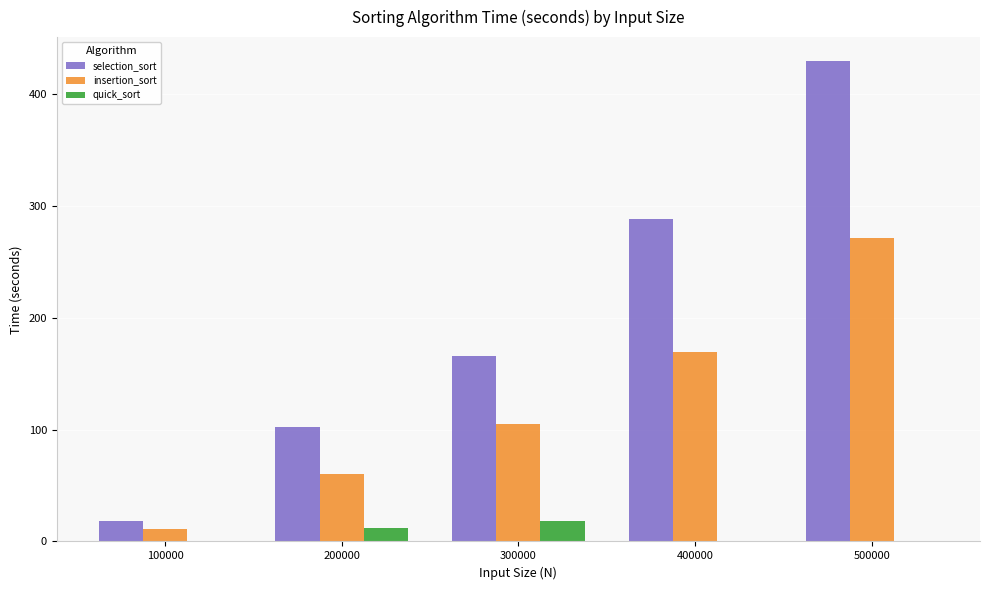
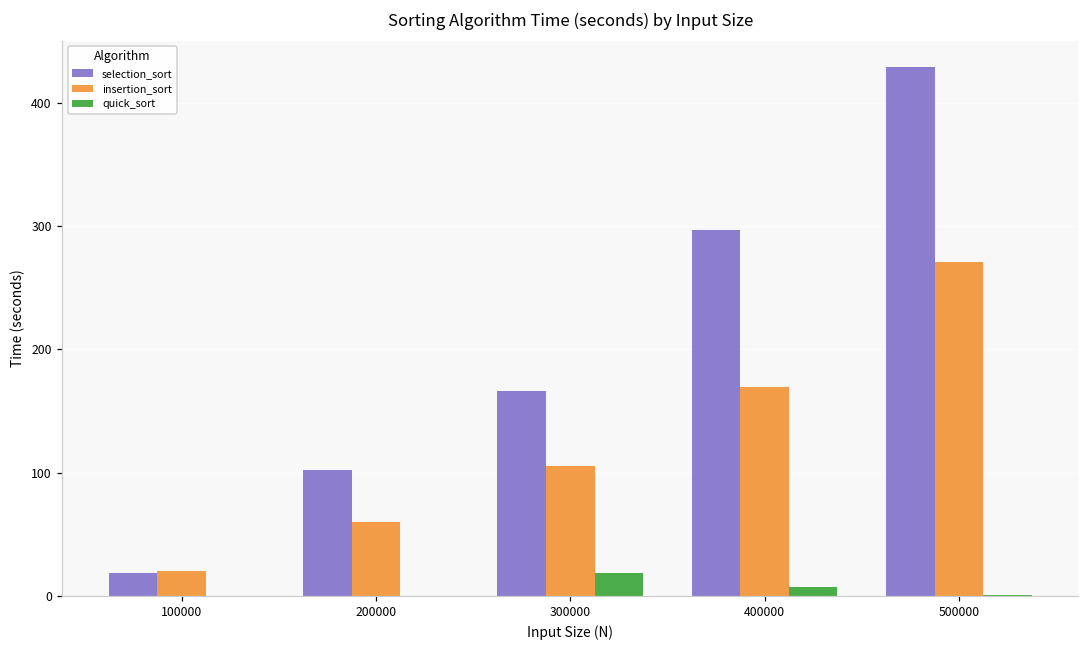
  {
    "selection_sort": {
      "100000": 18,
      "200000": 102,
      "300000": 166,
-     "400000": 288,
+     "400000": 297,
      "500000": 429
    },
    "insertion_sort": {
-     "100000": 11,
+     "100000": 20,
      "200000": 60,
      "300000": 105,
      "400000": 170,
      "500000": 271
    },
    "quick_sort": {
-     "200000": 12,
+     "200000": 0,
      "300000": 18,
-     "400000": 0
+     "400000": 7
    }
  }
